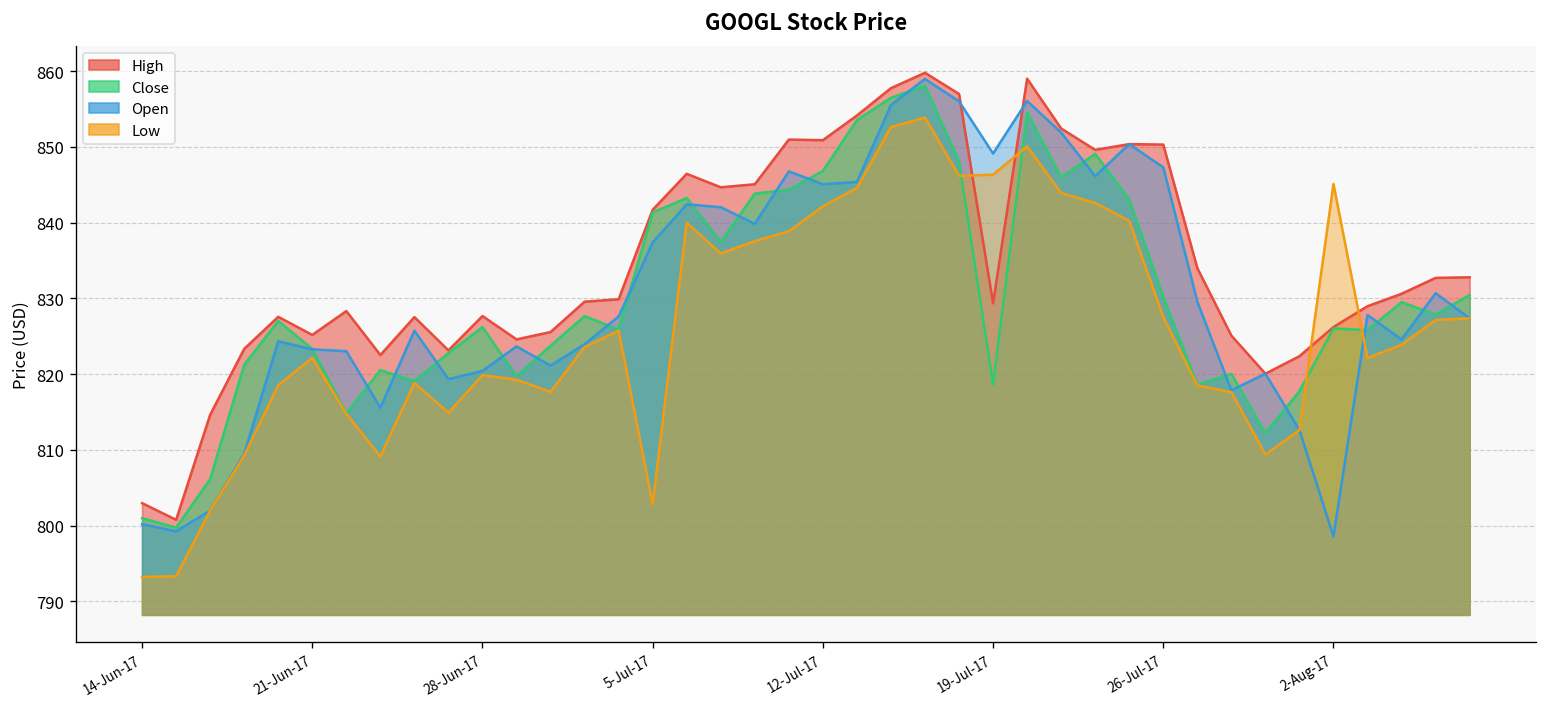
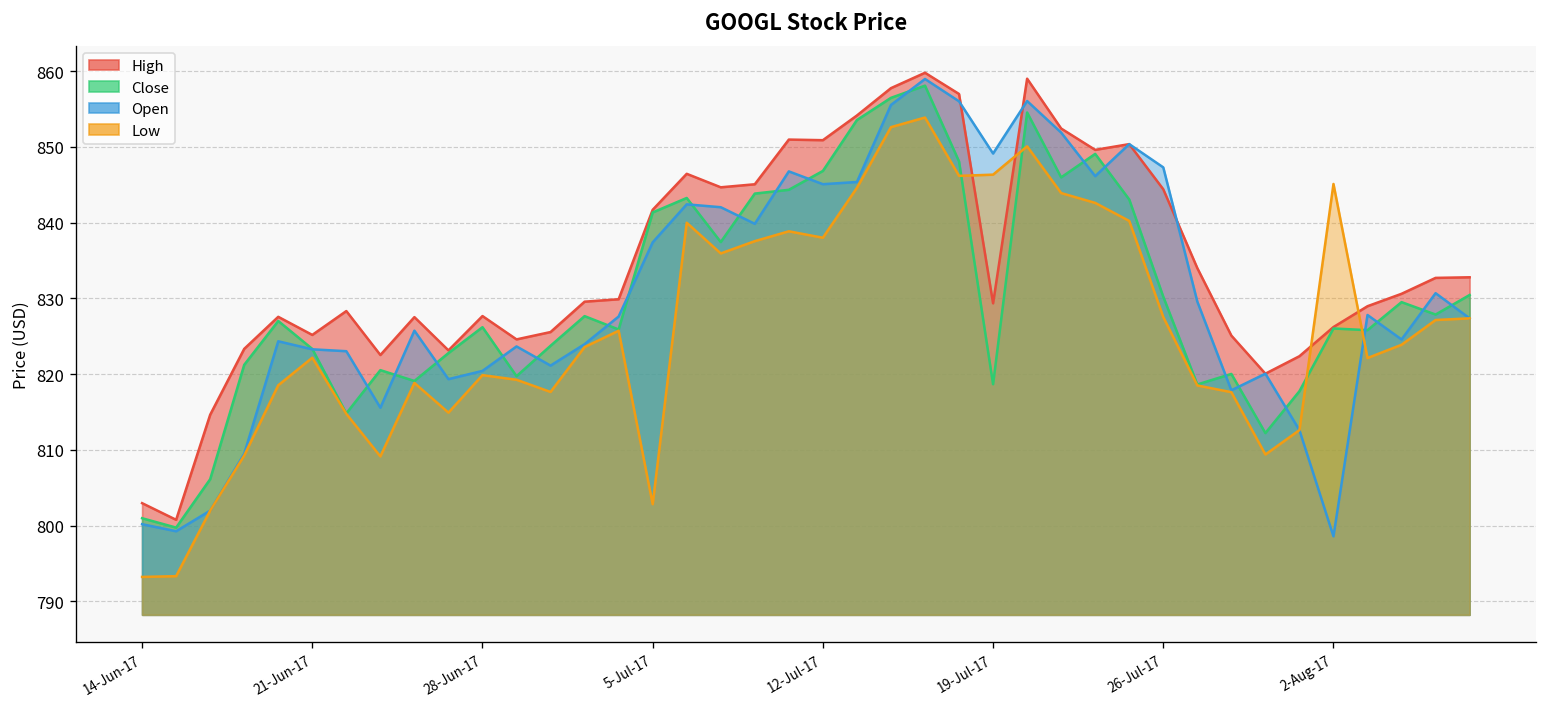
  {
    "High": {
      "14-Jun-17": 803,
      "21-Jun-17": 825,
      "28-Jun-17": 828,
      "12-Jul-17": 851,
      "19-Jul-17": 829,
-     "26-Jul-17": 850
+     "26-Jul-17": 844
    },
    "Close": {
      "14-Jun-17": 801,
      "28-Jun-17": 826,
      "12-Jul-17": 847,
      "19-Jul-17": 819,
      "26-Jul-17": 830
    },
    "Open": {
      "14-Jun-17": 800,
      "28-Jun-17": 820,
      "5-Jul-17": 837,
      "12-Jul-17": 845,
      "19-Jul-17": 849,
      "26-Jul-17": 847,
      "2-Aug-17": 799
    },
    "Low": {
      "14-Jun-17": 793,
      "21-Jun-17": 822,
      "28-Jun-17": 820,
      "5-Jul-17": 803,
-     "12-Jul-17": 842,
+     "12-Jul-17": 838,
      "19-Jul-17": 846,
      "26-Jul-17": 828,
      "2-Aug-17": 845
    }
  }
